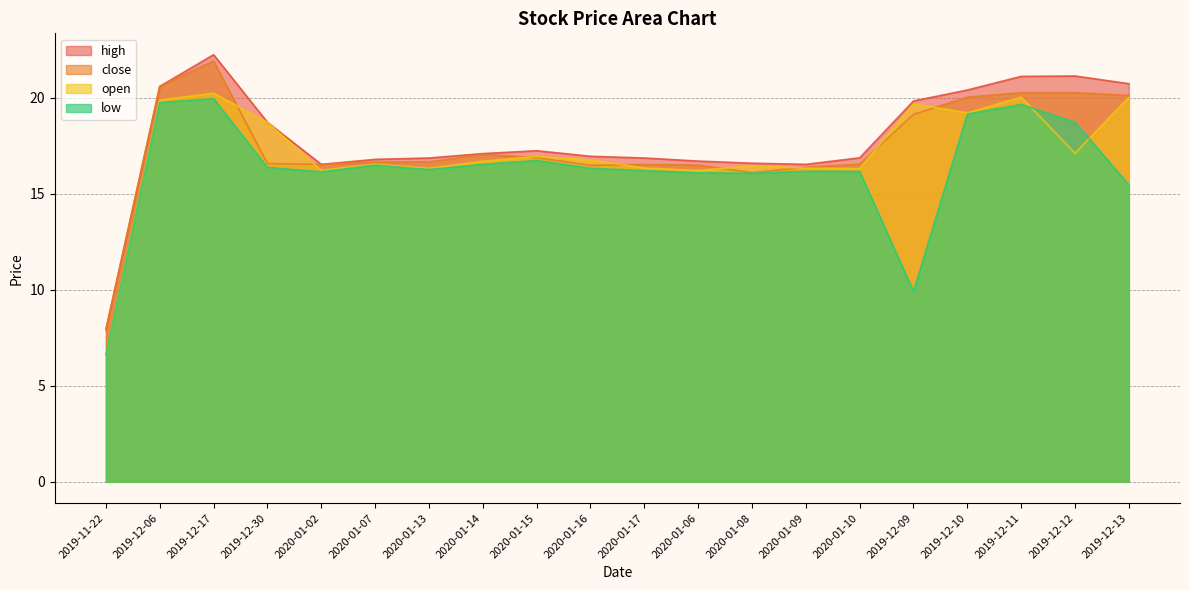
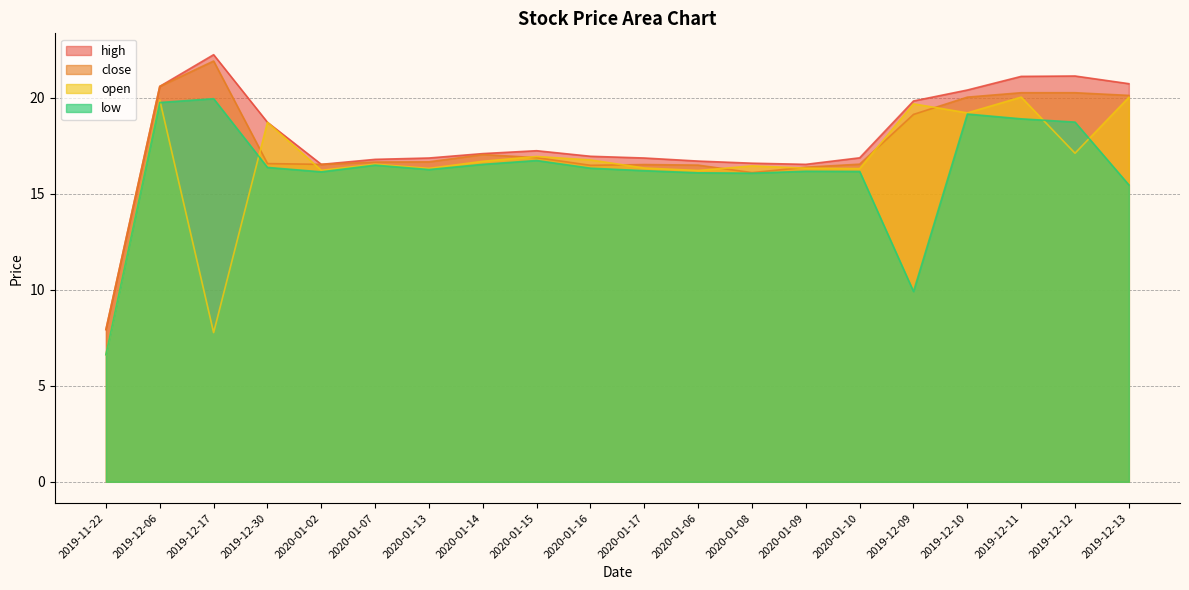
  {
    "open": {
-     "2019-12-17": 20.2,
+     "2019-12-17": 7.8,
      "2020-01-14": 16.7,
      "2020-01-16": 16.8,
      "2020-01-17": 16.3,
      "2020-01-08": 16.5,
      "2020-01-10": 16.3,
      "2019-12-09": 19.7,
      "2019-12-11": 20.0,
      "2019-12-12": 17.1
    },
    "low": {
      "2019-12-17": 20.0,
      "2019-12-30": 16.4,
      "2020-01-14": 16.5,
      "2020-01-15": 16.7,
      "2020-01-16": 16.3,
      "2020-01-17": 16.2,
      "2020-01-09": 16.2,
      "2020-01-10": 16.2,
      "2019-12-09": 9.9,
-     "2019-12-11": 19.7,
+     "2019-12-11": 18.9,
      "2019-12-12": 18.7,
      "2019-12-13": 15.5
    }
  }
